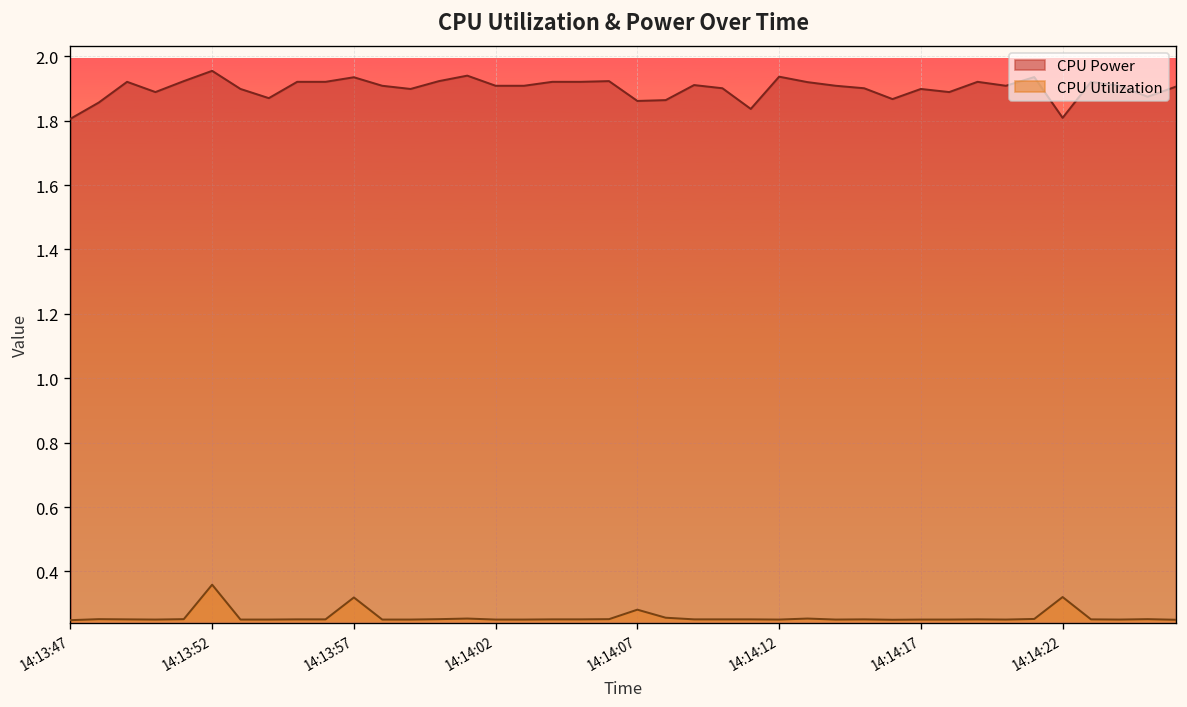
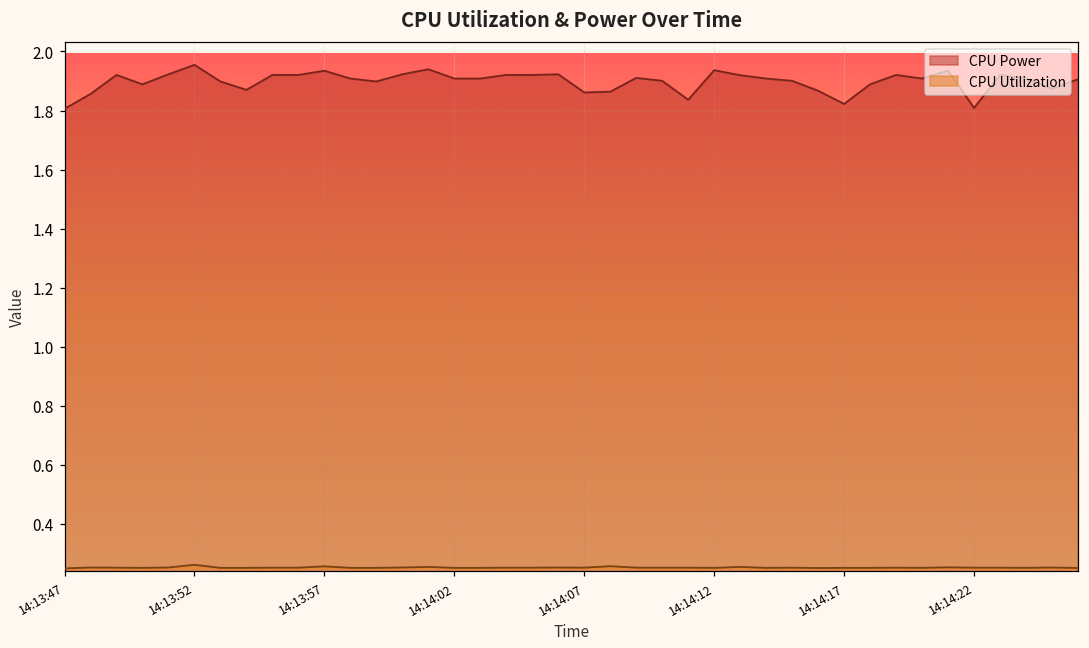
  {
    "CPU Power": {
      "14:13:47": 1.81,
      "14:13:52": 1.95,
      "14:13:57": 1.93,
      "14:14:02": 1.91,
      "14:14:07": 1.86,
      "14:14:12": 1.94,
-     "14:14:17": 1.90,
+     "14:14:17": 1.82,
      "14:14:22": 1.81
    },
    "CPU Utilization": {
      "14:13:47": 0.25,
-     "14:13:52": 0.36,
-     "14:13:57": 0.32,
+     "14:13:52": 0.26,
+     "14:13:57": 0.26,
      "14:14:02": 0.25,
-     "14:14:07": 0.28,
+     "14:14:07": 0.25,
      "14:14:12": 0.25,
      "14:14:17": 0.25,
-     "14:14:22": 0.32
+     "14:14:22": 0.25
    }
  }
